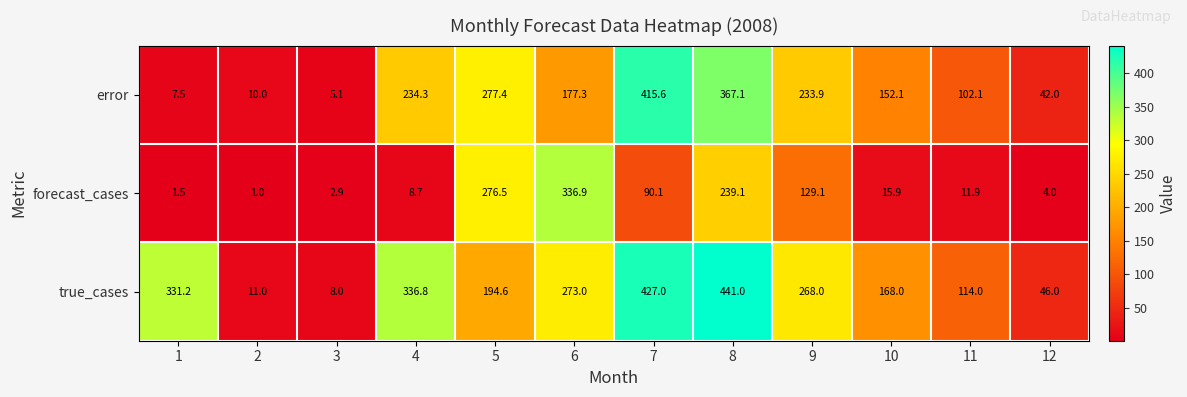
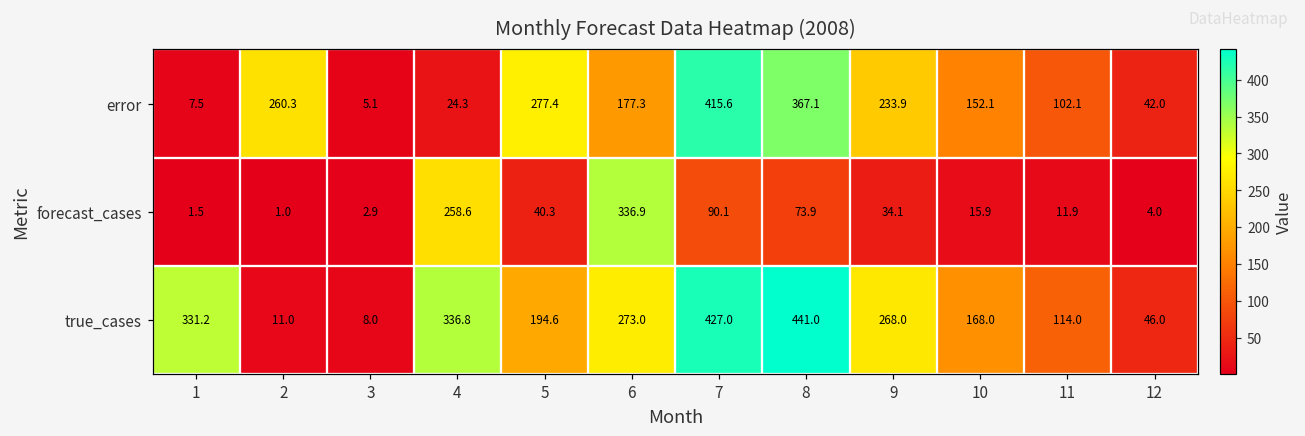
  {
    "error": {
      "1": 7.5,
-     "2": 10.0,
+     "2": 260.3,
      "3": 5.1,
-     "4": 234.3,
+     "4": 24.3,
      "5": 277.4,
      "6": 177.3,
      "7": 415.6,
      "8": 367.1,
      "9": 233.9,
      "10": 152.1,
      "11": 102.1,
      "12": 42.0
    },
    "forecast_cases": {
      "1": 1.5,
      "2": 1.0,
      "3": 2.9,
-     "4": 8.7,
-     "5": 276.5,
+     "4": 258.6,
+     "5": 40.3,
      "6": 336.9,
      "7": 90.1,
-     "8": 239.1,
-     "9": 129.1,
+     "8": 73.9,
+     "9": 34.1,
      "10": 15.9,
      "11": 11.9,
      "12": 4.0
    },
    "true_cases": {
      "1": 331.2,
      "2": 11.0,
      "3": 8.0,
      "4": 336.8,
      "5": 194.6,
      "6": 273.0,
      "7": 427.0,
      "8": 441.0,
      "9": 268.0,
      "10": 168.0,
      "11": 114.0,
      "12": 46.0
    }
  }
